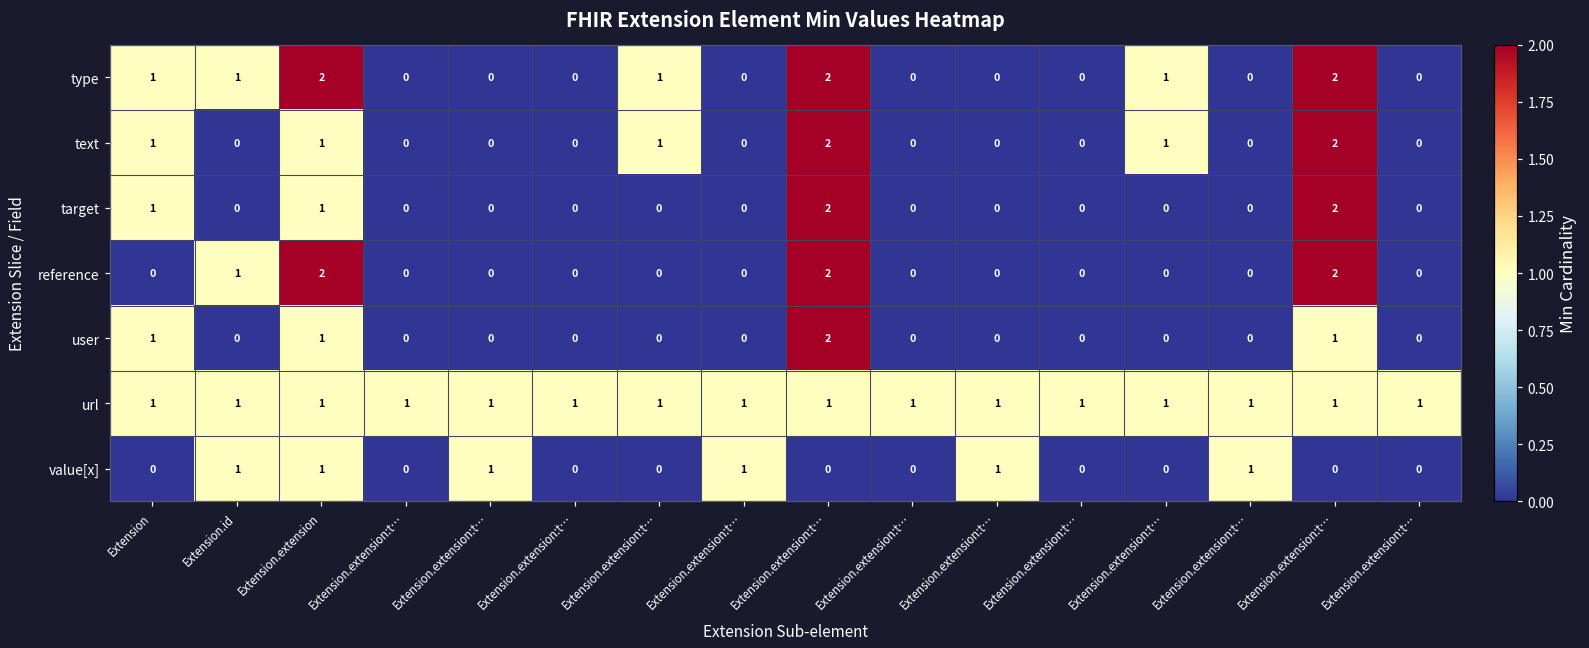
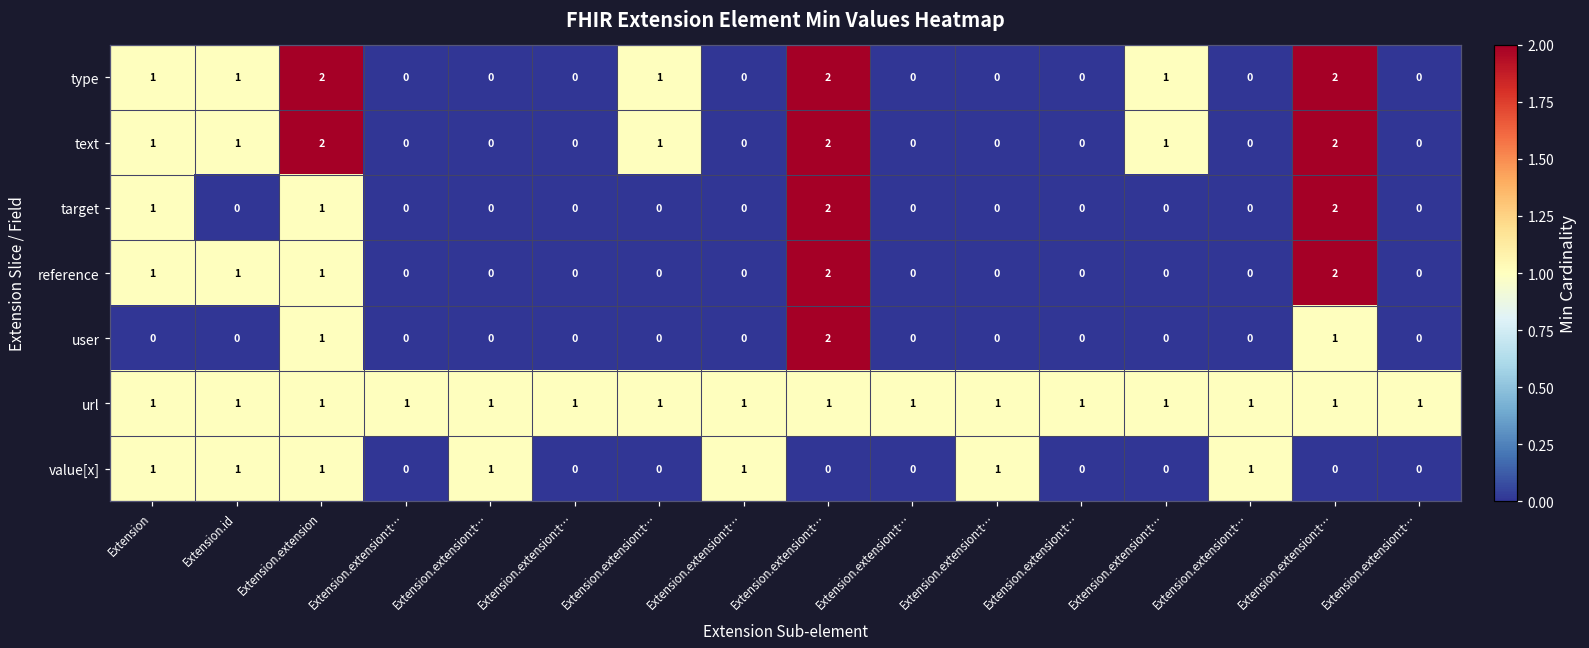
  {
    "type": {
      "Extension": 1,
      "Extension.id": 1,
      "Extension.extension": 2
    },
    "text": {
      "Extension": 1,
-     "Extension.id": 0,
-     "Extension.extension": 1
+     "Extension.id": 1,
+     "Extension.extension": 2
    },
    "target": {
      "Extension": 1,
      "Extension.id": 0,
      "Extension.extension": 1
    },
    "reference": {
-     "Extension": 0,
+     "Extension": 1,
      "Extension.id": 1,
-     "Extension.extension": 2
+     "Extension.extension": 1
    },
    "user": {
-     "Extension": 1,
+     "Extension": 0,
      "Extension.id": 0,
      "Extension.extension": 1
    },
    "url": {
      "Extension": 1,
      "Extension.id": 1,
      "Extension.extension": 1
    },
    "value[x]": {
-     "Extension": 0,
+     "Extension": 1,
      "Extension.id": 1,
      "Extension.extension": 1
    }
  }
